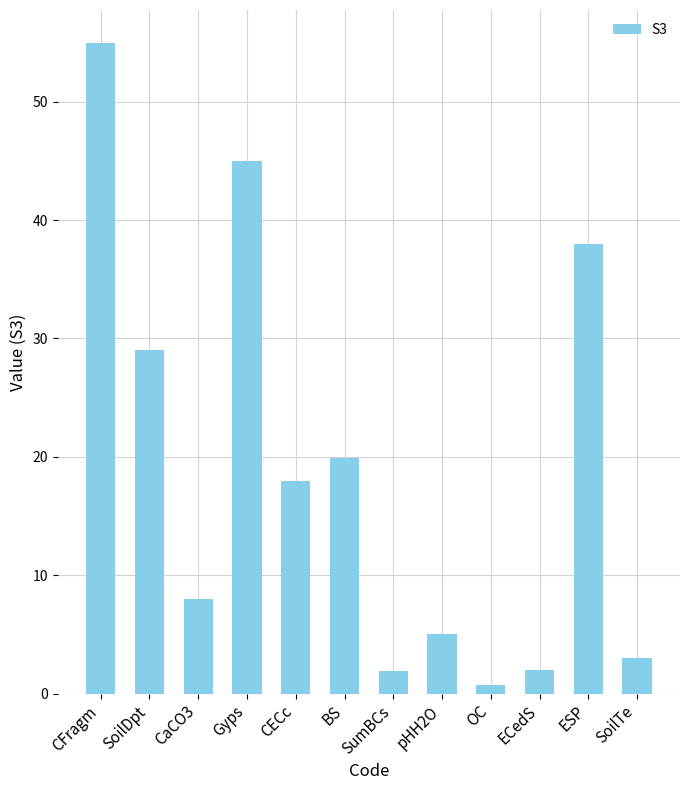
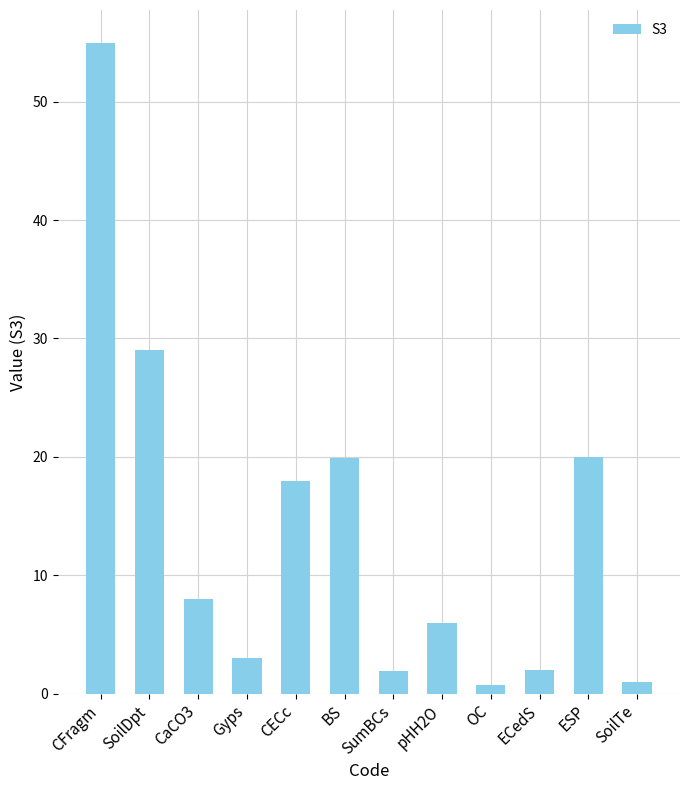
  {
    "CFragm": 55,
    "SoilDpt": 29,
    "CaCO3": 8,
-   "Gyps": 45,
+   "Gyps": 3,
    "CECc": 18,
    "BS": 20,
    "SumBCs": 2,
-   "pHH2O": 5,
+   "pHH2O": 6,
    "OC": 0.7,
    "ECedS": 2,
-   "ESP": 38,
-   "SoilTe": 3
+   "ESP": 20,
+   "SoilTe": 1
  }
